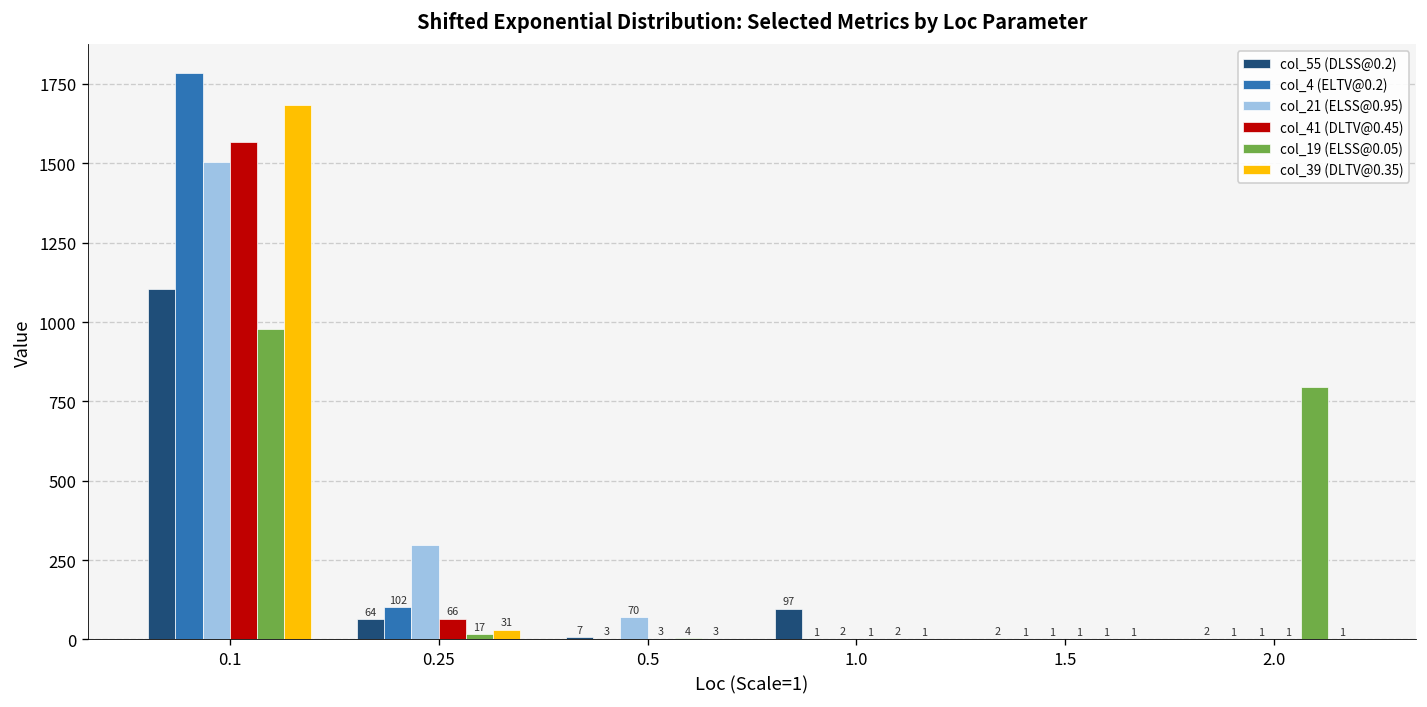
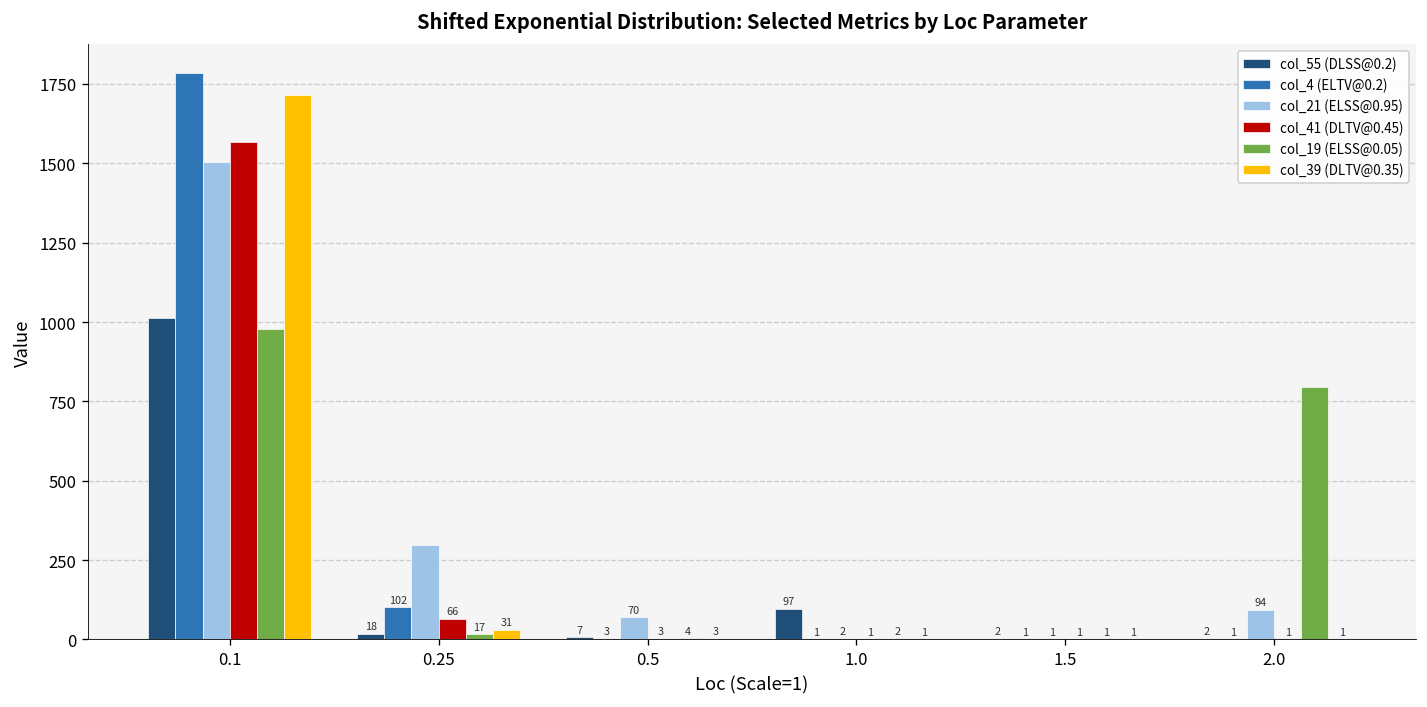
  {
    "col_55 (DLSS@0.2)": {
-     "0.1": 1100,
-     "0.25": 64,
+     "0.1": 1010,
+     "0.25": 18,
      "0.5": 7,
      "1.0": 97,
      "1.5": 2,
      "2.0": 2
    },
    "col_4 (ELTV@0.2)": {
      "0.25": 102,
      "0.5": 3,
      "1.0": 1,
      "1.5": 1,
      "2.0": 1
    },
    "col_21 (ELSS@0.95)": {
      "0.5": 70,
      "1.0": 2,
      "1.5": 1,
-     "2.0": 1
+     "2.0": 94
    },
    "col_41 (DLTV@0.45)": {
      "0.25": 66,
      "0.5": 3,
      "1.0": 1,
      "1.5": 1,
      "2.0": 1
    },
    "col_19 (ELSS@0.05)": {
      "0.25": 17,
      "0.5": 4,
      "1.0": 2,
      "1.5": 1
    },
    "col_39 (DLTV@0.35)": {
-     "0.1": 1690
+     "0.1": 1720
    }
  }
